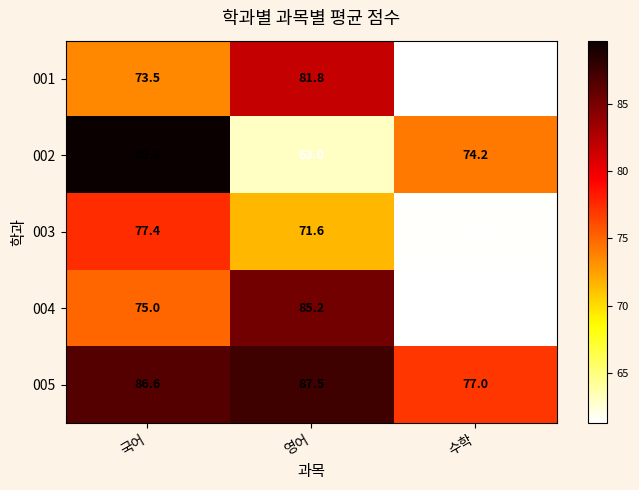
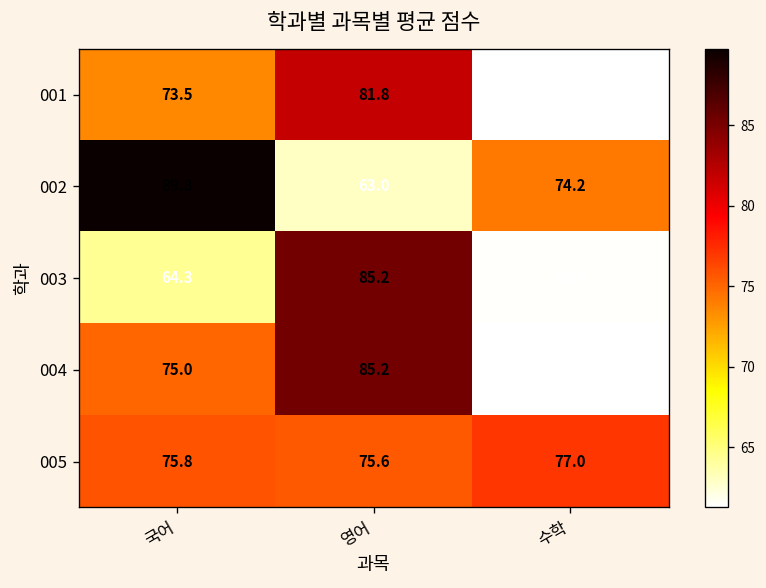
  {
    "001": {
      "국어": 73.5,
      "영어": 81.8
    },
    "002": {
      "영어": 63.0,
      "수학": 74.2
    },
    "003": {
-     "국어": 77.4,
-     "영어": 71.6
+     "국어": 64.3,
+     "영어": 85.2
    },
    "004": {
      "국어": 75.0,
      "영어": 85.2
    },
    "005": {
-     "국어": 86.6,
-     "영어": 87.5,
+     "국어": 75.8,
+     "영어": 75.6,
      "수학": 77.0
    }
  }
